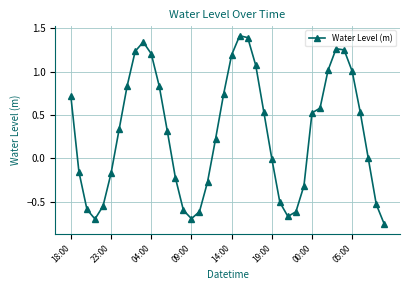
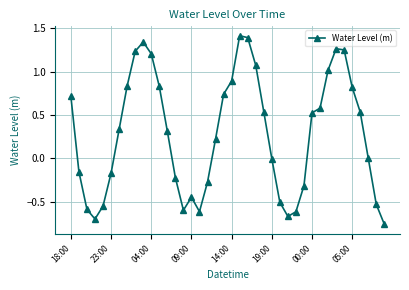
  {
    "18:00": 0.7,
    "23:00": -0.2,
    "04:00": 1.2,
-   "09:00": -0.7,
-   "14:00": 1.2,
+   "09:00": -0.4,
+   "14:00": 0.9,
    "19:00": 0.0,
    "00:00": 0.5,
-   "05:00": 1.0
+   "05:00": 0.8
  }
